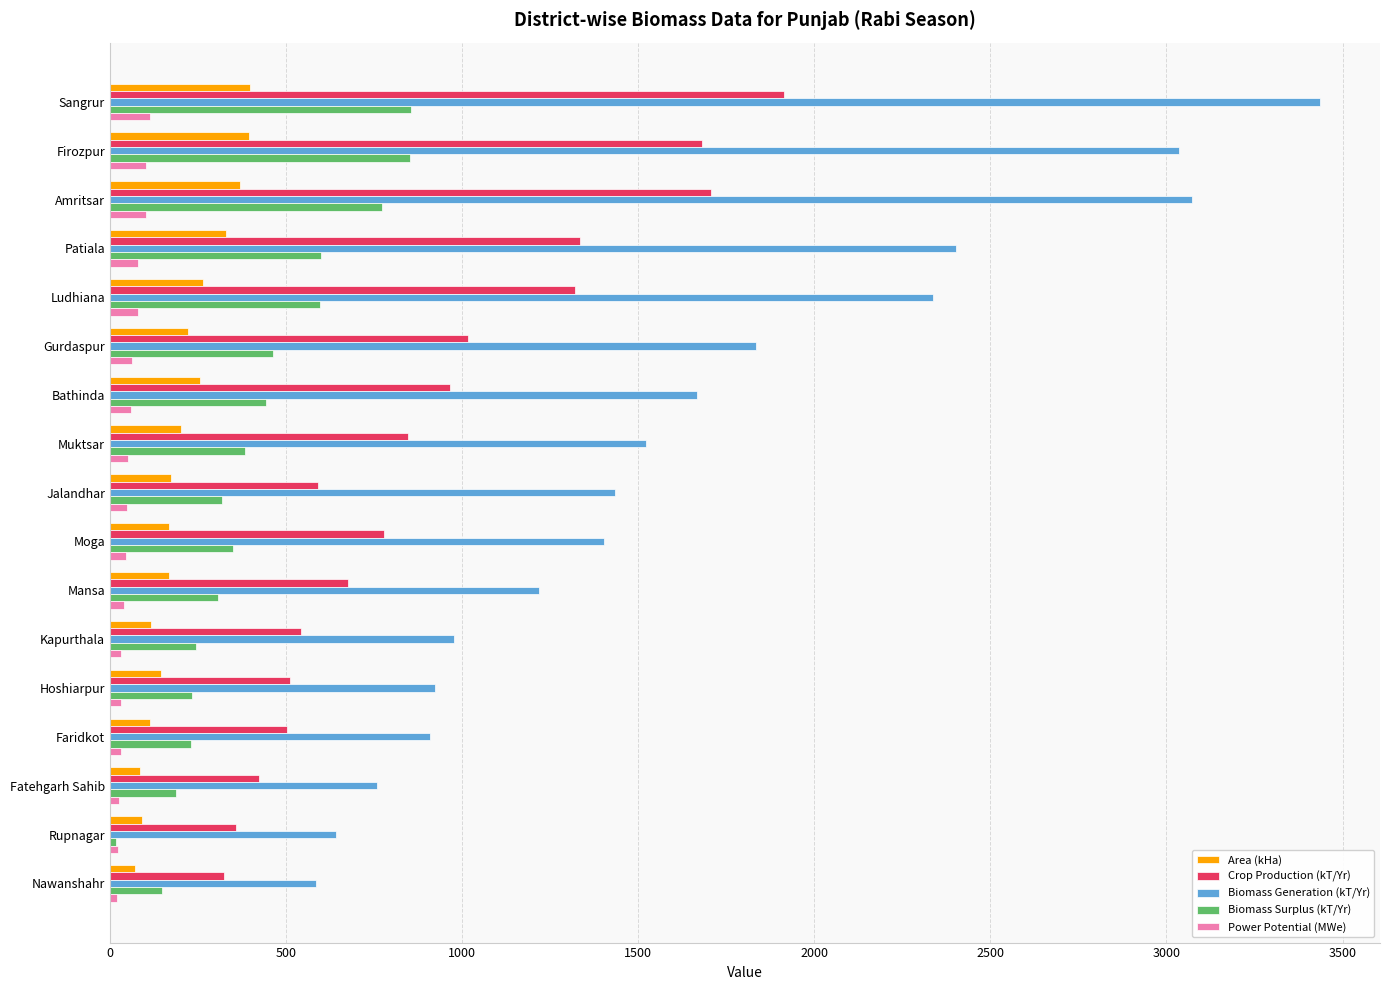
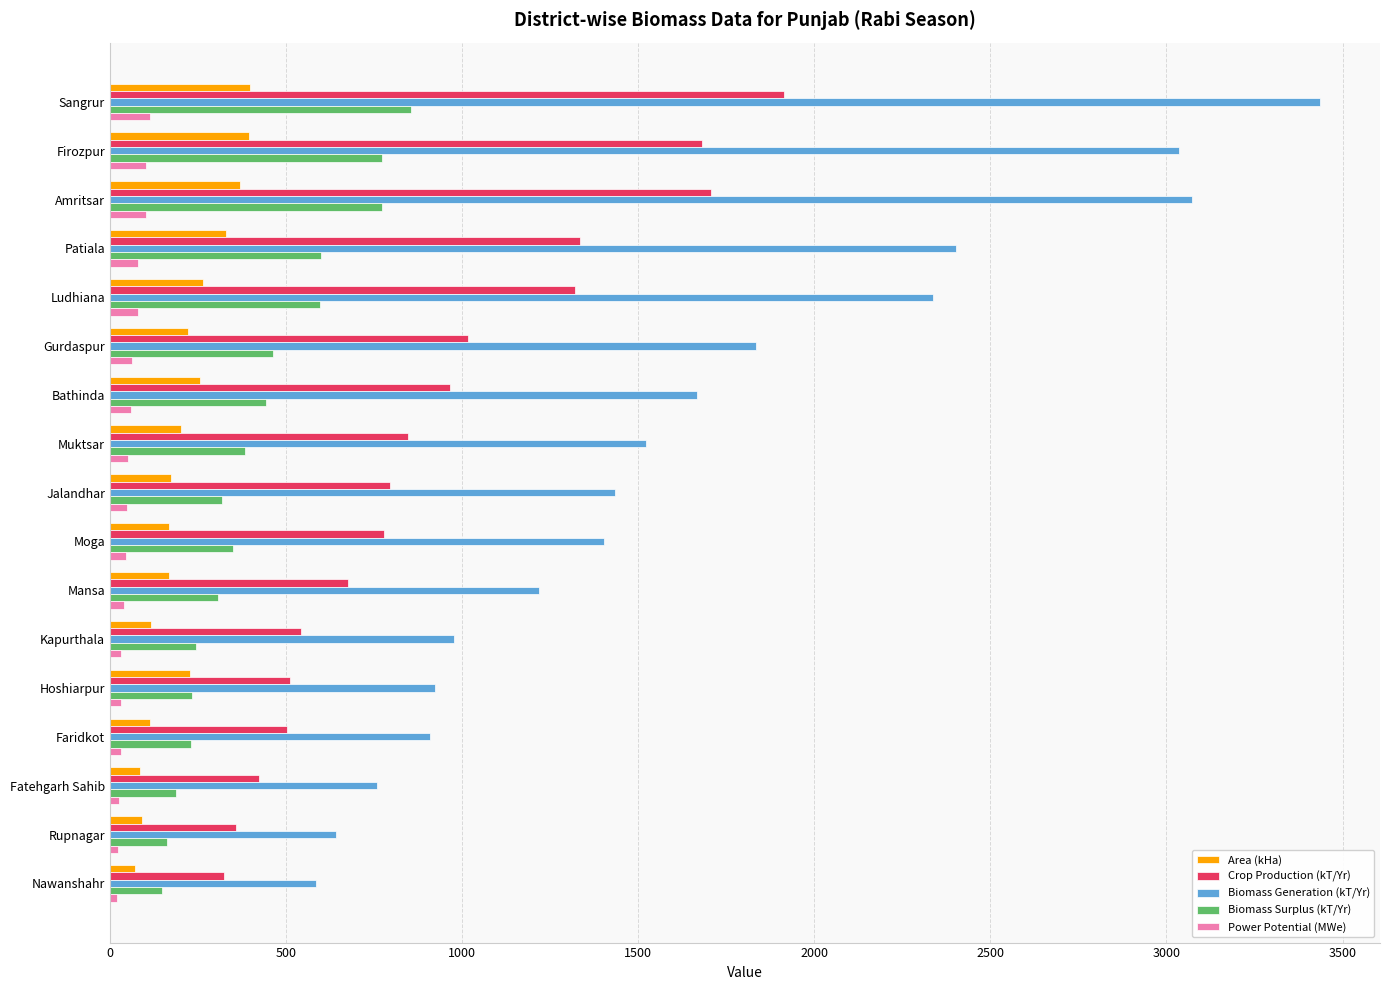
  {
    "Area (kHa)": {
      "Sangrur": 400,
      "Firozpur": 400,
      "Amritsar": 370,
      "Patiala": 330,
      "Ludhiana": 270,
      "Gurdaspur": 220,
      "Bathinda": 250,
      "Muktsar": 200,
      "Jalandhar": 170,
      "Moga": 170,
      "Mansa": 170,
      "Kapurthala": 120,
-     "Hoshiarpur": 140,
+     "Hoshiarpur": 230,
      "Faridkot": 110,
      "Fatehgarh Sahib": 90,
      "Rupnagar": 90,
      "Nawanshahr": 70
    },
    "Crop Production (kT/Yr)": {
      "Sangrur": 1910,
      "Firozpur": 1680,
      "Amritsar": 1710,
      "Patiala": 1330,
      "Ludhiana": 1320,
      "Gurdaspur": 1020,
      "Bathinda": 970,
      "Muktsar": 850,
-     "Jalandhar": 590,
+     "Jalandhar": 790,
      "Moga": 780,
      "Mansa": 680,
      "Kapurthala": 540,
      "Hoshiarpur": 510,
      "Faridkot": 500,
      "Fatehgarh Sahib": 420,
      "Rupnagar": 360,
      "Nawanshahr": 320
    },
    "Biomass Generation (kT/Yr)": {
      "Sangrur": 3430,
      "Firozpur": 3030,
      "Amritsar": 3070,
      "Patiala": 2400,
      "Ludhiana": 2340,
      "Gurdaspur": 1830,
      "Bathinda": 1670,
      "Muktsar": 1520,
      "Jalandhar": 1430,
      "Moga": 1400,
      "Mansa": 1220,
      "Kapurthala": 980,
      "Hoshiarpur": 920,
      "Faridkot": 910,
      "Fatehgarh Sahib": 760,
      "Rupnagar": 640,
      "Nawanshahr": 580
    },
    "Biomass Surplus (kT/Yr)": {
      "Sangrur": 850,
-     "Firozpur": 850,
+     "Firozpur": 770,
      "Amritsar": 770,
      "Patiala": 600,
      "Ludhiana": 600,
      "Gurdaspur": 460,
      "Bathinda": 440,
      "Muktsar": 380,
      "Jalandhar": 320,
      "Moga": 350,
      "Mansa": 310,
      "Kapurthala": 240,
      "Hoshiarpur": 230,
      "Faridkot": 230,
      "Fatehgarh Sahib": 190,
-     "Rupnagar": 20,
+     "Rupnagar": 160,
      "Nawanshahr": 150
    },
    "Power Potential (MWe)": {
      "Sangrur": 110,
      "Firozpur": 100,
      "Amritsar": 100,
      "Patiala": 80,
      "Ludhiana": 80,
      "Gurdaspur": 60,
      "Bathinda": 60,
      "Muktsar": 50,
      "Jalandhar": 50,
      "Moga": 50,
      "Mansa": 40,
      "Kapurthala": 30,
      "Hoshiarpur": 30,
      "Faridkot": 30,
      "Fatehgarh Sahib": 30,
      "Rupnagar": 20,
      "Nawanshahr": 20
    }
  }
